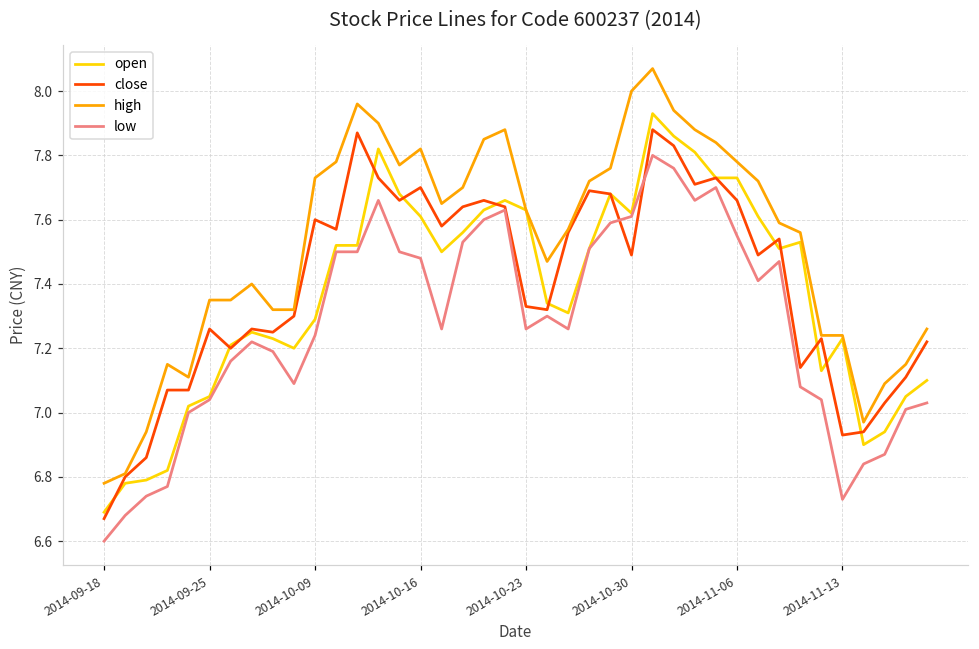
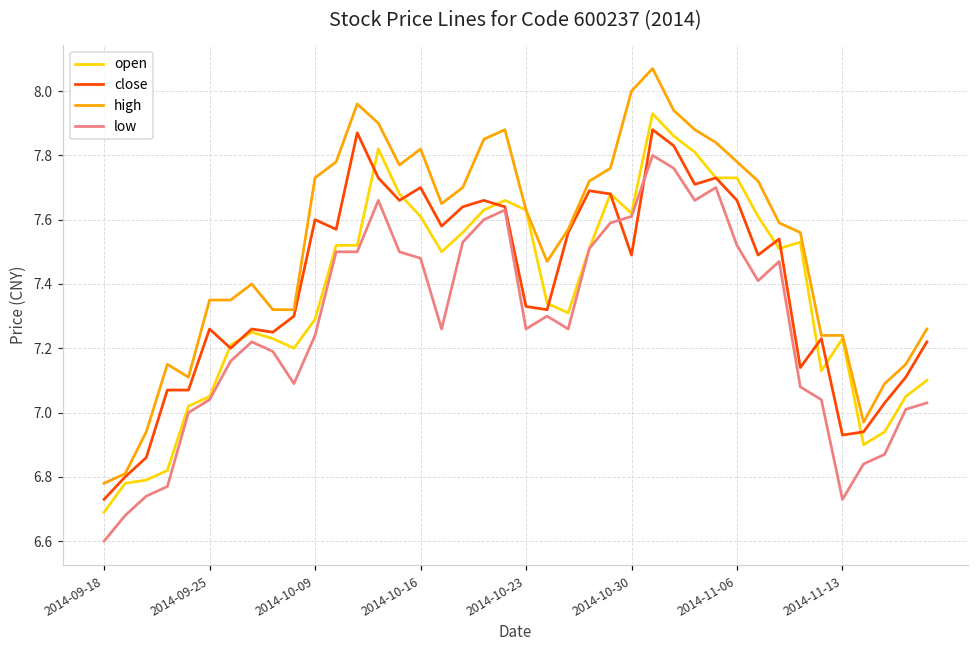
  {
    "close": {
-     "2014-09-18": 6.67,
+     "2014-09-18": 6.73,
      "2014-09-25": 7.26,
      "2014-10-09": 7.60,
      "2014-10-16": 7.70,
      "2014-10-23": 7.33,
      "2014-10-30": 7.49,
      "2014-11-06": 7.66,
      "2014-11-13": 6.93
    },
    "low": {
      "2014-09-18": 6.60,
      "2014-09-25": 7.04,
      "2014-10-09": 7.24,
      "2014-10-16": 7.48,
      "2014-10-23": 7.26,
      "2014-10-30": 7.61,
-     "2014-11-06": 7.55,
+     "2014-11-06": 7.52,
      "2014-11-13": 6.73
    }
  }
